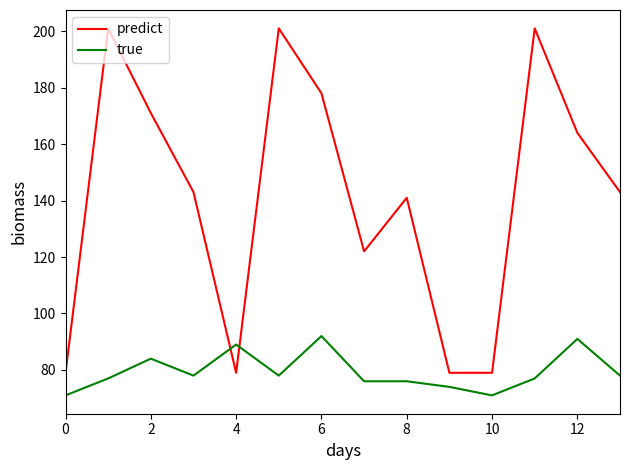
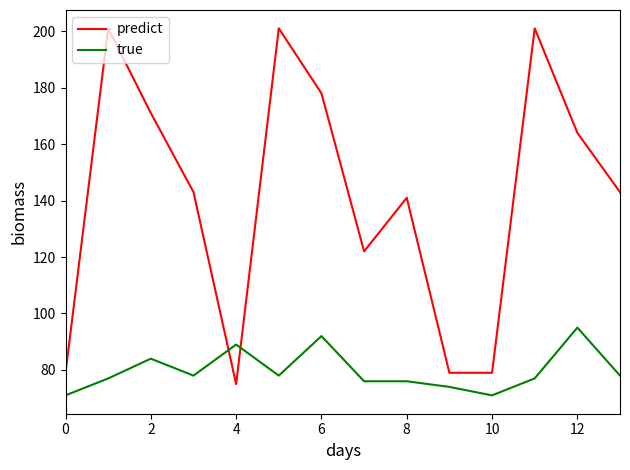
  {
    "predict": {
      "0": 79,
      "2": 171,
-     "4": 79,
+     "4": 75,
      "6": 178,
      "8": 141,
      "10": 79,
      "12": 164
    },
    "true": {
      "0": 71,
      "2": 84,
      "4": 89,
      "6": 92,
      "8": 76,
      "10": 71,
-     "12": 91
+     "12": 95
    }
  }
